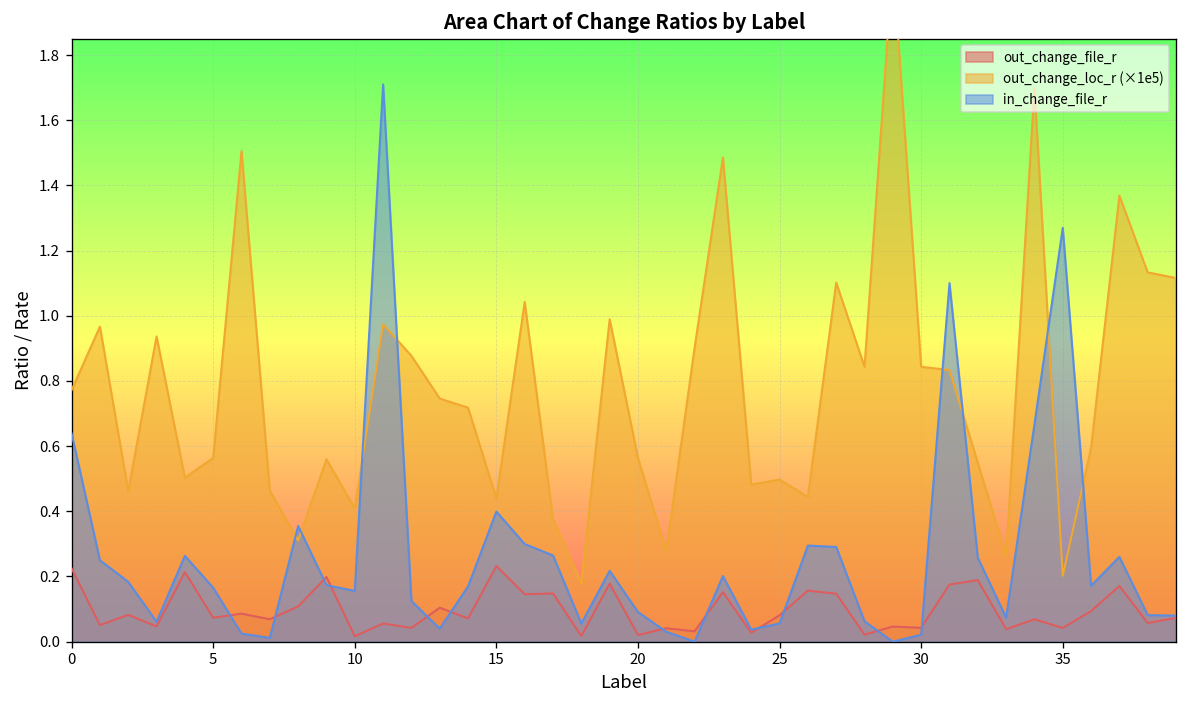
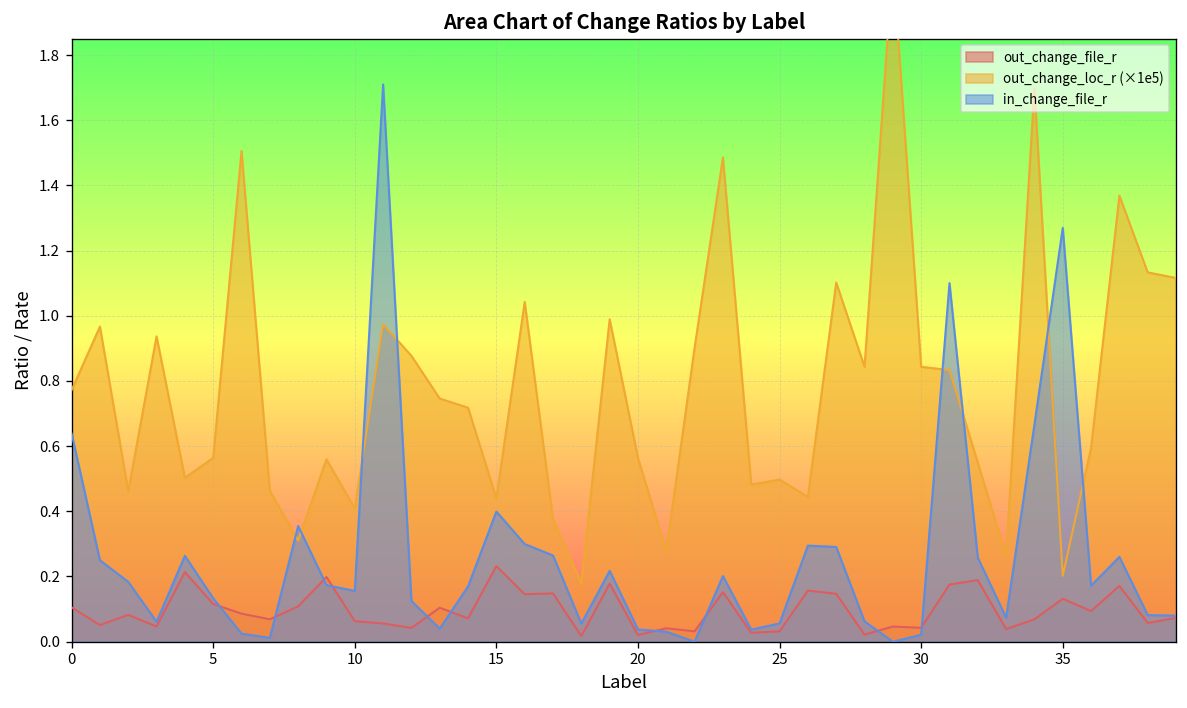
  {
    "out_change_file_r": {
-     "0": 0.22,
-     "5": 0.07,
-     "10": 0.02,
+     "0": 0.11,
+     "5": 0.12,
+     "10": 0.06,
      "15": 0.23,
      "20": 0.02,
-     "25": 0.08,
+     "25": 0.03,
      "30": 0.04,
-     "35": 0.04
+     "35": 0.13
    },
    "out_change_loc_r (×1e5)": {
      "0": 0.77,
      "5": 0.56,
      "10": 0.41,
      "15": 0.44,
      "20": 0.56,
      "25": 0.50,
      "30": 0.84,
      "35": 0.20
    },
    "in_change_file_r": {
      "0": 0.64,
-     "5": 0.17,
+     "5": 0.13,
      "10": 0.16,
      "15": 0.40,
-     "20": 0.09,
+     "20": 0.04,
      "25": 0.06,
      "30": 0.02,
      "35": 1.27
    }
  }
